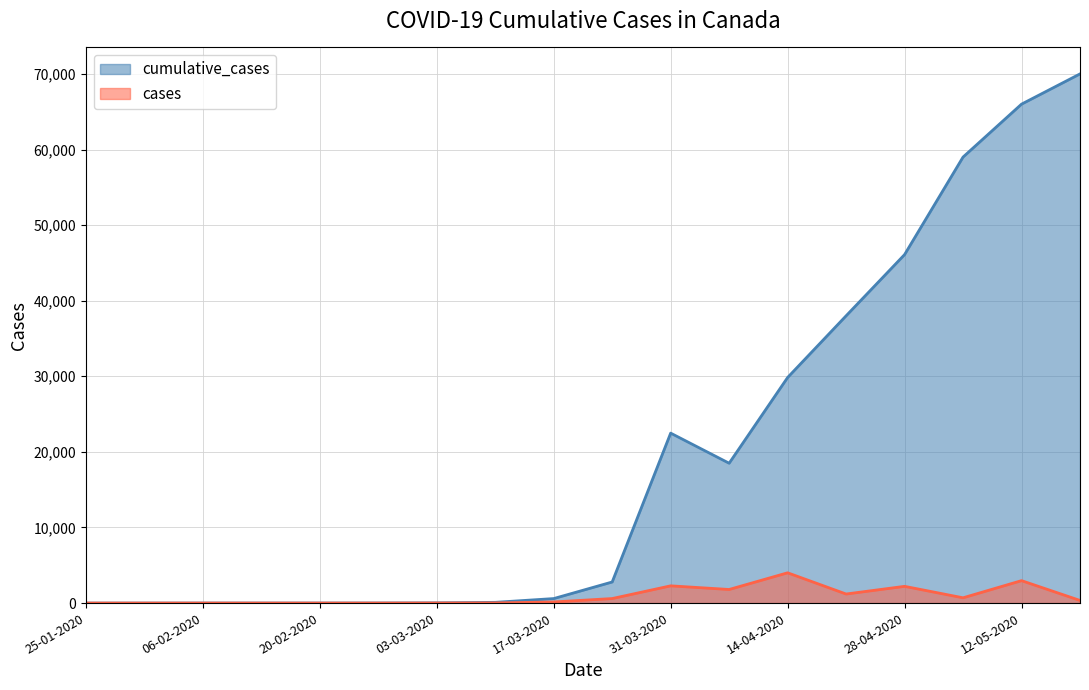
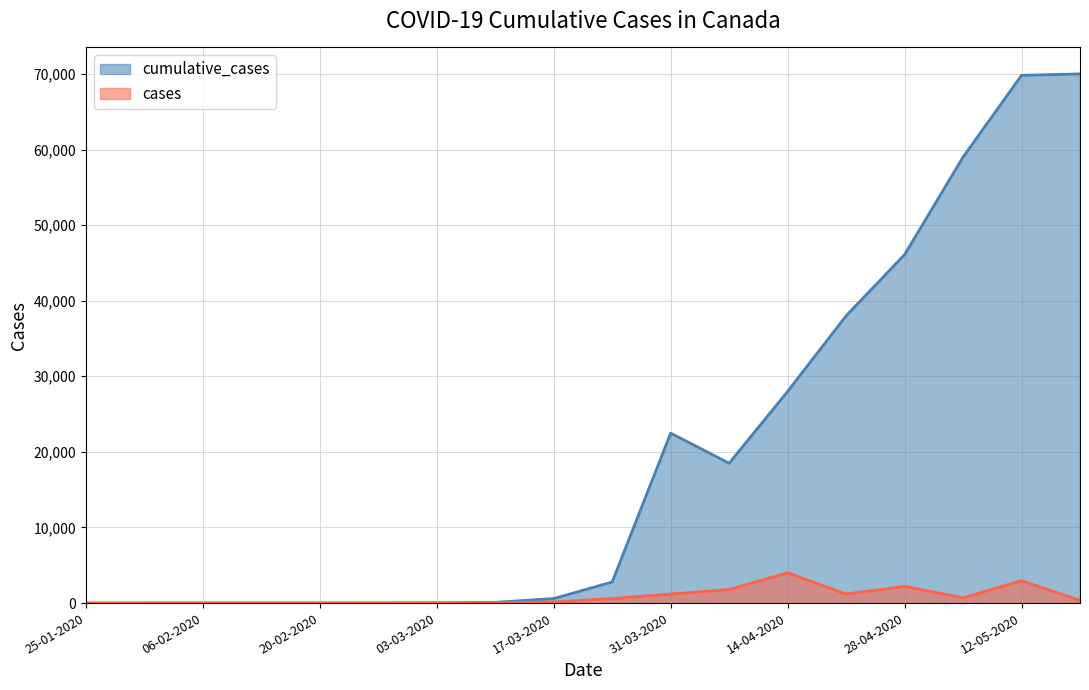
  {
    "cumulative_cases": {
      "17-03-2020": "1,000",
      "31-03-2020": "22,000",
-     "14-04-2020": "30,000",
+     "14-04-2020": "28,000",
      "28-04-2020": "46,000",
-     "12-05-2020": "66,000"
+     "12-05-2020": "70,000"
    },
    "cases": {
      "17-03-2020": "0",
-     "31-03-2020": "2,000",
+     "31-03-2020": "1,000",
      "14-04-2020": "4,000",
      "28-04-2020": "2,000",
      "12-05-2020": "3,000"
    }
  }
